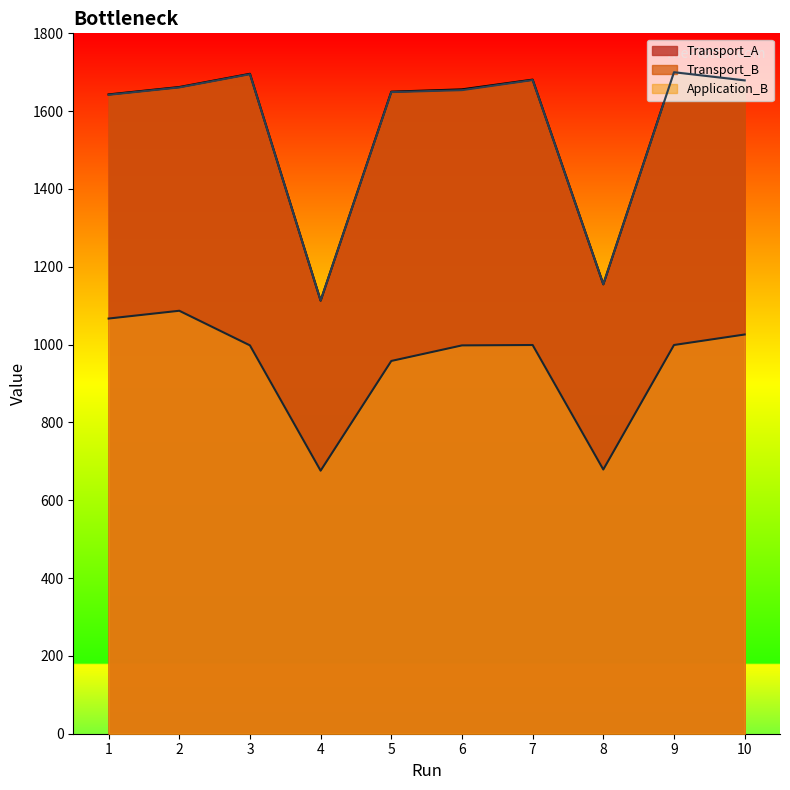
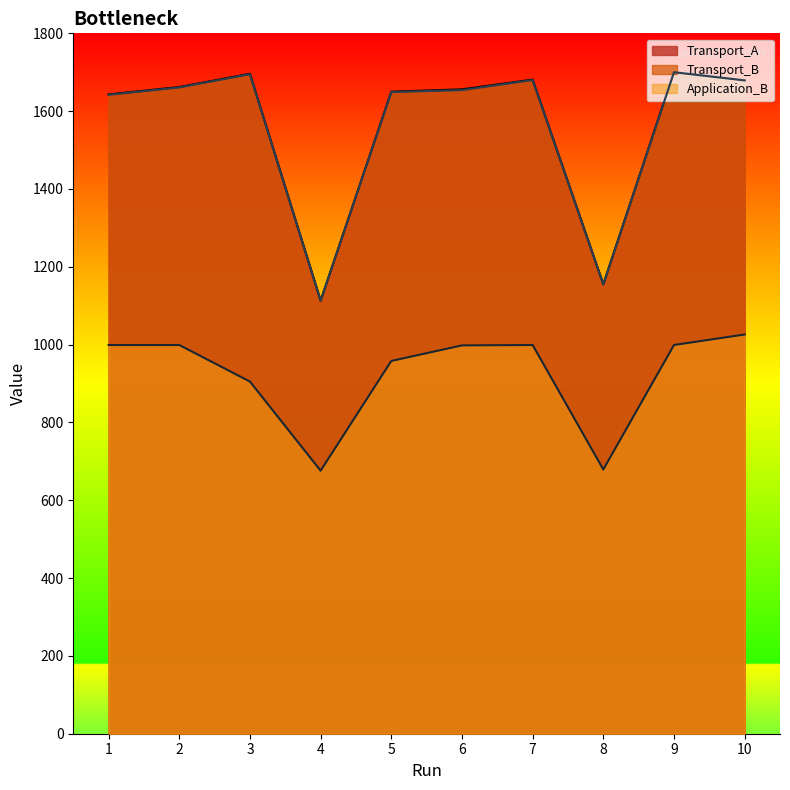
  {
    "Application_B": {
-     "1": 1070,
-     "2": 1090,
-     "3": 1000,
+     "1": 1000,
+     "2": 1000,
+     "3": 910,
      "4": 680,
      "5": 960,
      "6": 1000,
      "7": 1000,
      "8": 680,
      "9": 1000,
      "10": 1030
    }
  }
